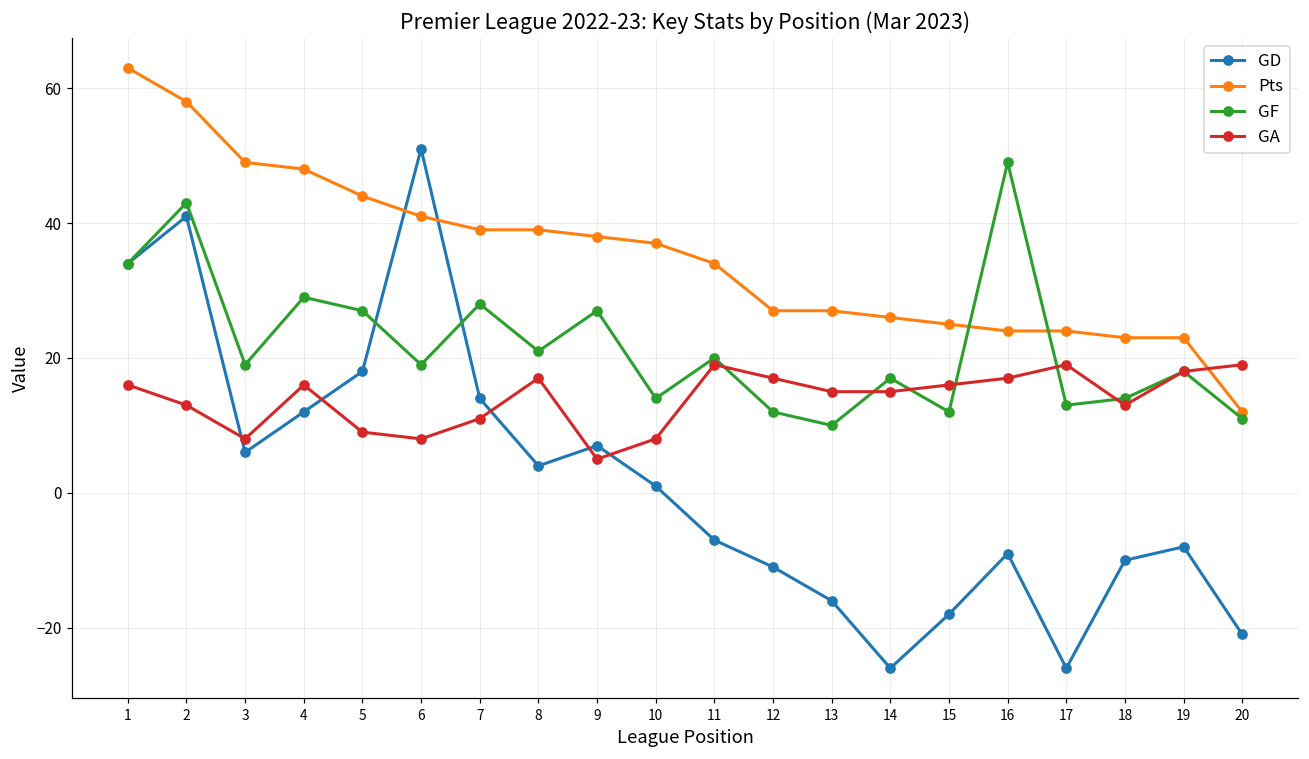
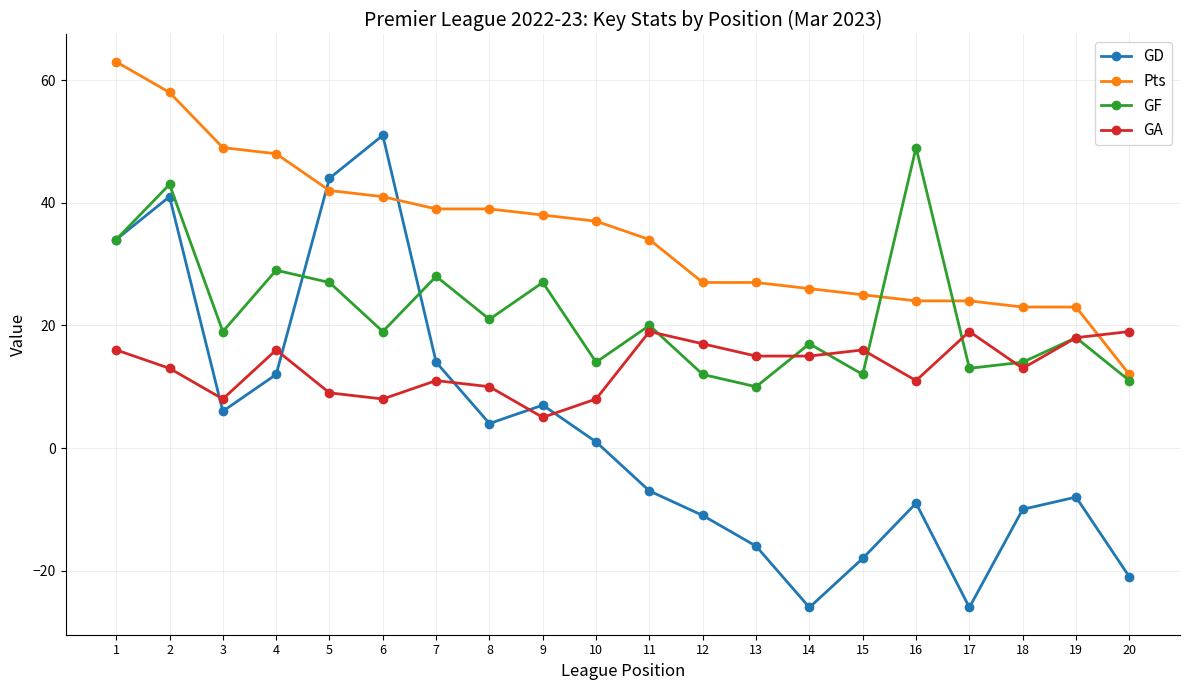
  {
    "GD": {
      "2": 41,
      "3": 6,
      "4": 12,
-     "5": 18,
+     "5": 44,
      "6": 51,
      "7": 14,
      "8": 4,
      "9": 7,
      "10": 1,
      "11": -7,
      "12": -11,
      "13": -16,
      "14": -26,
      "15": -18,
      "16": -9,
      "17": -26,
      "18": -10,
      "19": -8,
      "20": -21
    },
    "Pts": {
      "1": 63,
      "2": 58,
      "3": 49,
      "4": 48,
-     "5": 44,
+     "5": 42,
      "6": 41,
      "7": 39,
      "8": 39,
      "9": 38,
      "10": 37,
      "11": 34,
      "12": 27,
      "13": 27,
      "14": 26,
      "15": 25,
      "16": 24,
      "17": 24,
      "18": 23,
      "19": 23,
      "20": 12
    },
    "GF": {
      "2": 43,
      "3": 19,
      "4": 29,
      "5": 27,
      "6": 19,
      "7": 28,
      "8": 21,
      "9": 27,
      "10": 14,
      "11": 20,
      "12": 12,
      "13": 10,
      "14": 17,
      "15": 12,
      "16": 49,
      "17": 13,
      "18": 14,
      "20": 11
    },
    "GA": {
      "1": 16,
      "2": 13,
      "3": 8,
      "4": 16,
      "5": 9,
      "6": 8,
      "7": 11,
-     "8": 17,
+     "8": 10,
      "9": 5,
      "10": 8,
      "11": 19,
      "12": 17,
      "13": 15,
      "14": 15,
      "15": 16,
-     "16": 17,
+     "16": 11,
      "17": 19,
      "18": 13,
      "20": 19
    }
  }
